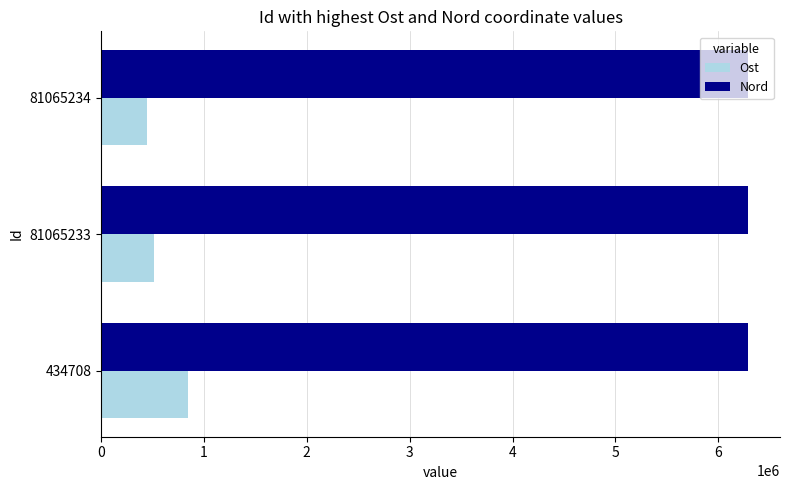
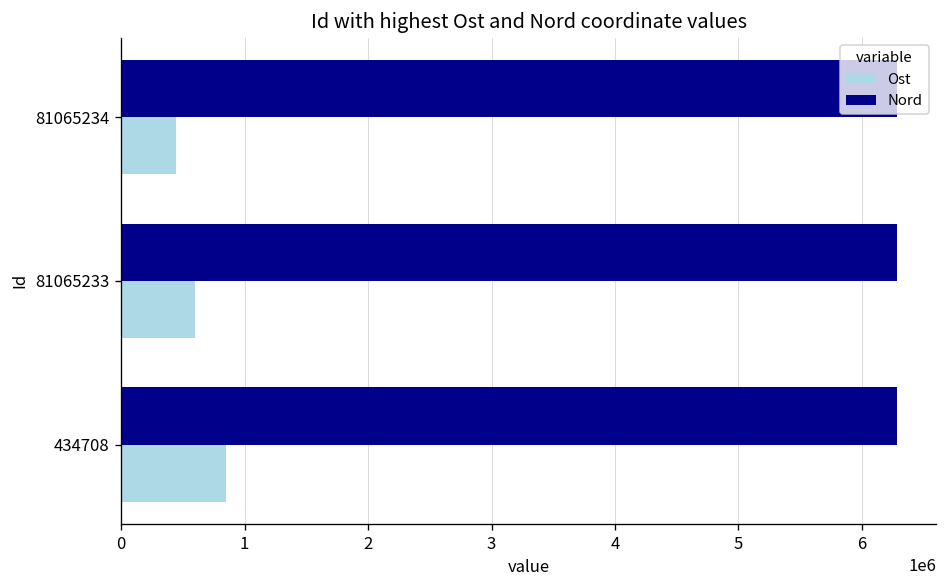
  {
    "Ost": {
      "81065234": 440000,
-     "81065233": 520000,
+     "81065233": 600000,
      "434708": 850000
    },
    "Nord": {
      "81065233": 6290000,
      "434708": 6290000
    }
  }
